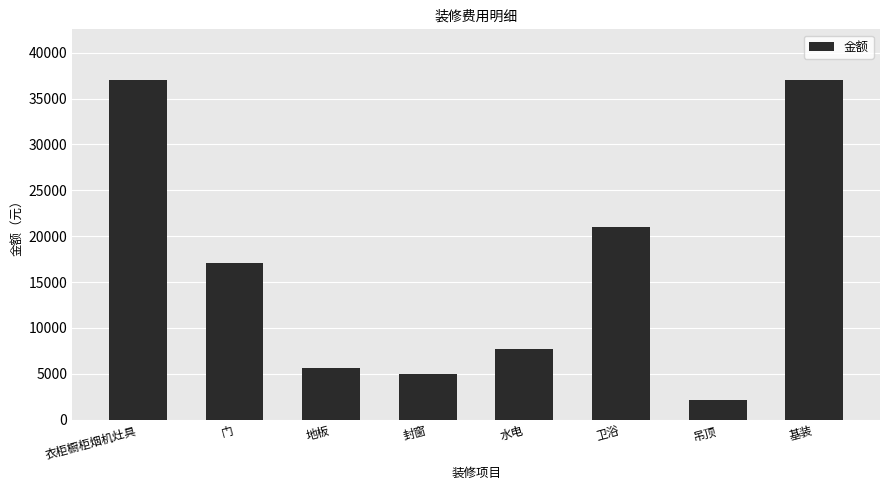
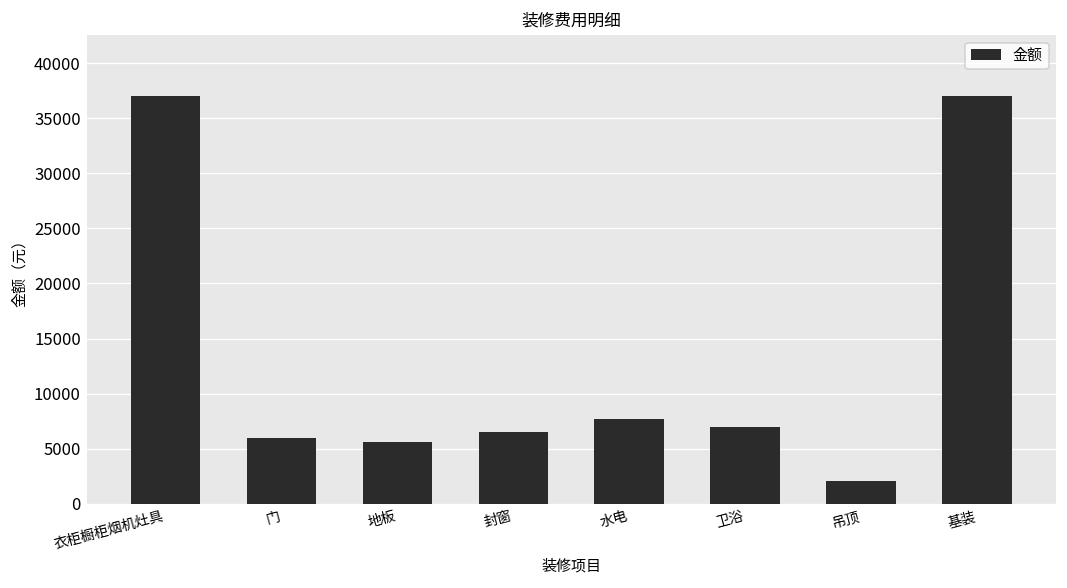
  {
    "衣柜橱柜烟机灶具": 37000,
-   "门": 17000,
+   "门": 6000,
    "地板": 6000,
-   "封窗": 5000,
+   "封窗": 7000,
    "水电": 8000,
-   "卫浴": 21000,
+   "卫浴": 7000,
    "吊顶": 2000,
    "基装": 37000
  }
